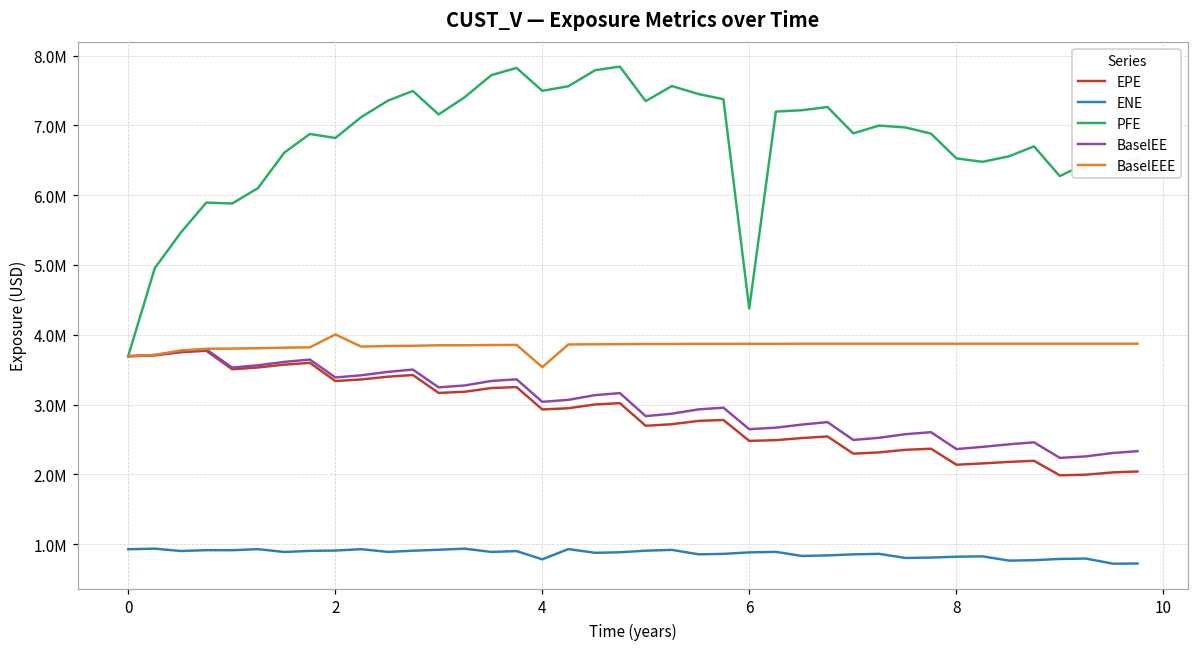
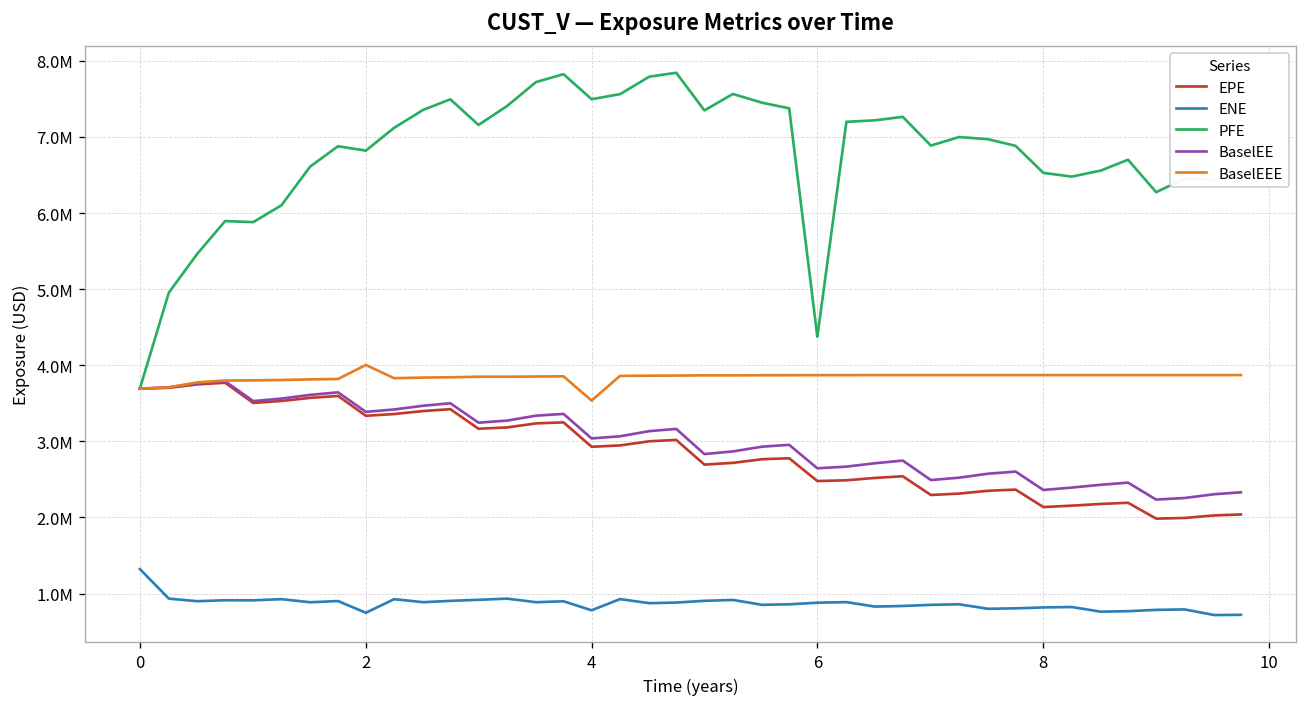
  {
    "EPE": {
      "2": 3300000,
      "4": 2900000,
      "6": 2500000,
      "8": 2100000
    },
    "ENE": {
-     "0": 900000,
-     "2": 900000,
+     "0": 1300000,
+     "2": 700000,
      "4": 800000,
      "6": 900000,
      "8": 800000
    },
    "PFE": {
      "2": 6800000,
      "4": 7500000,
      "6": 4400000,
      "8": 6500000
    },
    "BaselEE": {
      "2": 3400000,
      "4": 3000000,
      "6": 2600000,
      "8": 2400000
    },
    "BaselEEE": {
      "2": 4000000,
      "4": 3500000,
      "6": 3900000,
      "8": 3900000
    }
  }
